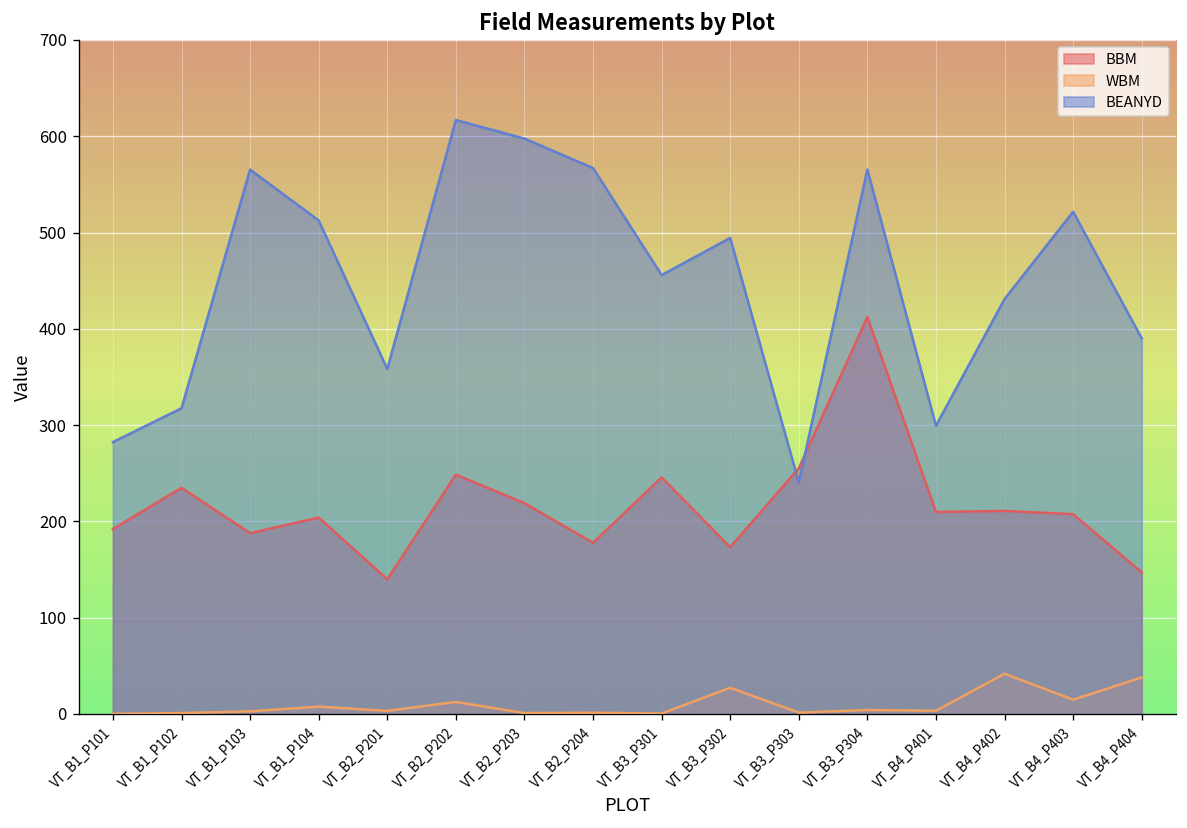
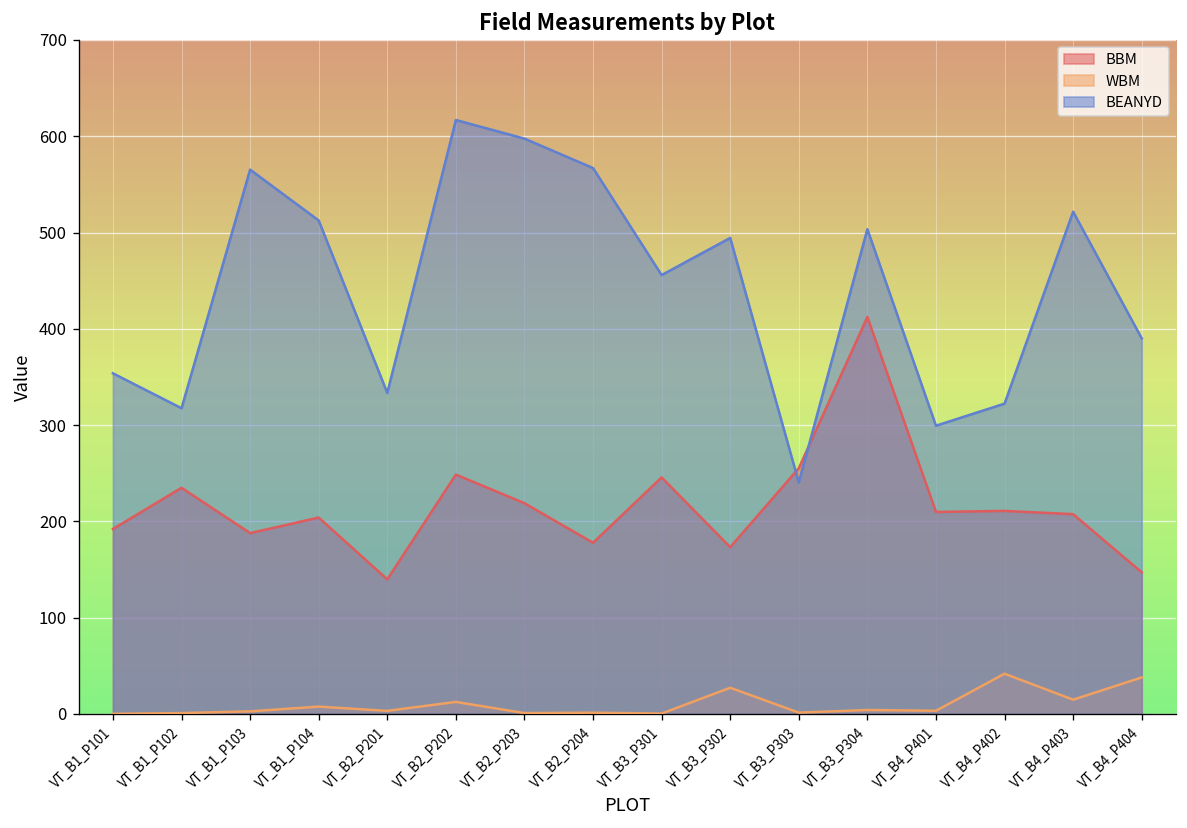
  {
    "BEANYD": {
-     "VT_B1_P101": 280,
+     "VT_B1_P101": 350,
      "VT_B1_P102": 320,
      "VT_B1_P103": 570,
      "VT_B1_P104": 510,
-     "VT_B2_P201": 360,
+     "VT_B2_P201": 330,
      "VT_B2_P202": 620,
      "VT_B2_P203": 600,
      "VT_B2_P204": 570,
      "VT_B3_P301": 460,
      "VT_B3_P302": 490,
      "VT_B3_P303": 240,
-     "VT_B3_P304": 570,
+     "VT_B3_P304": 500,
      "VT_B4_P401": 300,
-     "VT_B4_P402": 430,
+     "VT_B4_P402": 320,
      "VT_B4_P403": 520,
      "VT_B4_P404": 390
    }
  }
